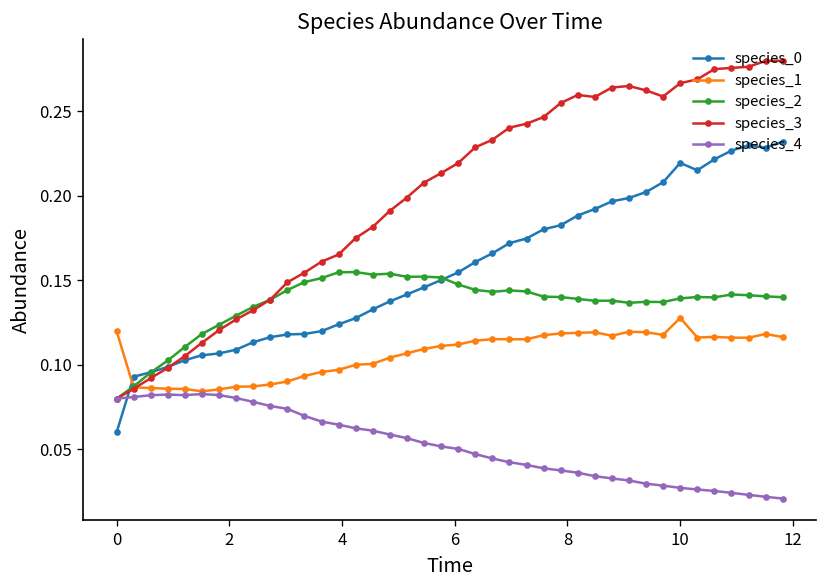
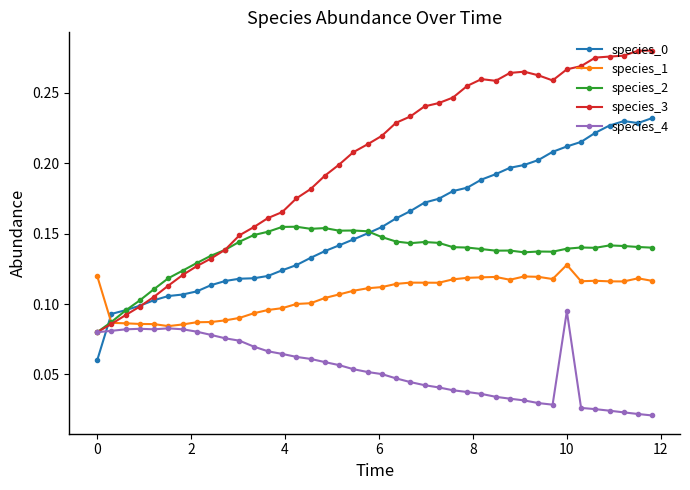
  {
    "species_0": {
      "0": 0.060,
-     "10": 0.219
+     "10": 0.212
    },
    "species_1": {
      "0": 0.120,
      "10": 0.128
    },
    "species_2": {
      "10": 0.139
    },
    "species_3": {
      "10": 0.267
    },
    "species_4": {
-     "10": 0.027
+     "10": 0.095
    }
  }
